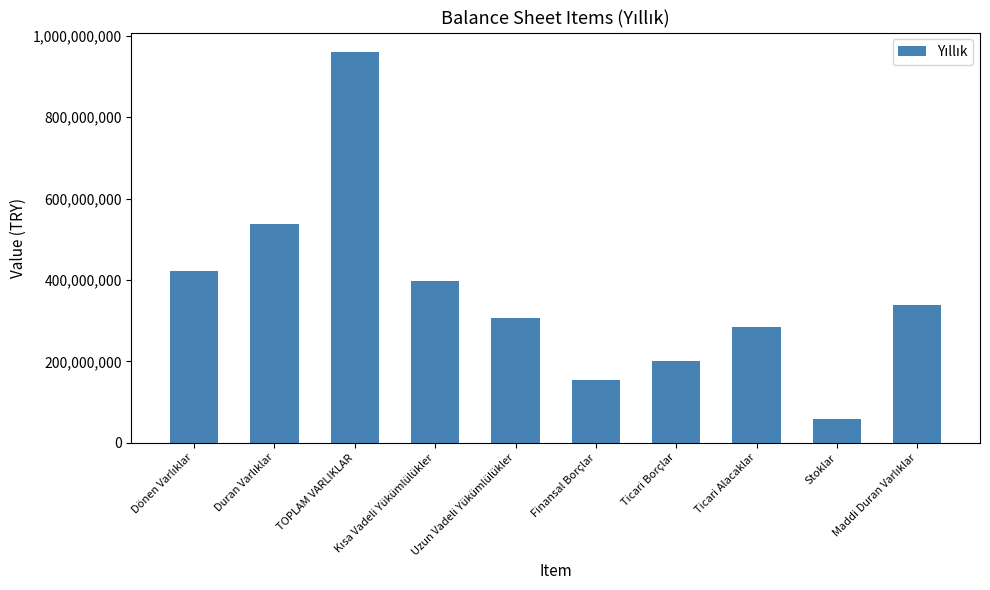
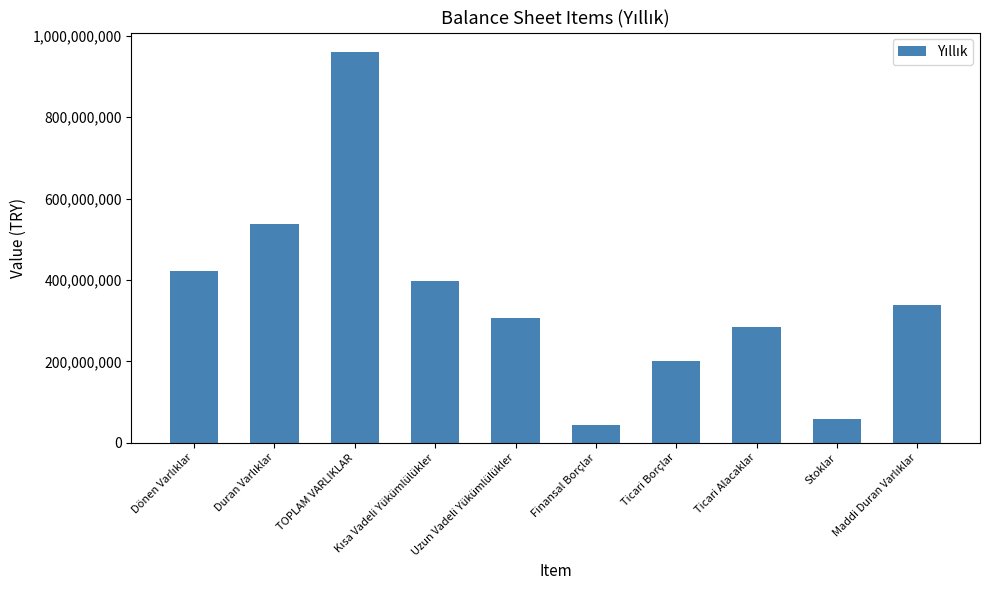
  {
    "Dönen Varlıklar": "420,000,000",
    "Duran Varlıklar": "540,000,000",
    "TOPLAM VARLIKLAR": "960,000,000",
    "Kısa Vadeli Yükümlülükler": "400,000,000",
    "Uzun Vadeli Yükümlülükler": "310,000,000",
-   "Finansal Borçlar": "150,000,000",
+   "Finansal Borçlar": "40,000,000",
    "Ticari Borçlar": "200,000,000",
    "Ticari Alacaklar": "280,000,000",
    "Stoklar": "60,000,000",
    "Maddi Duran Varlıklar": "340,000,000"
  }
